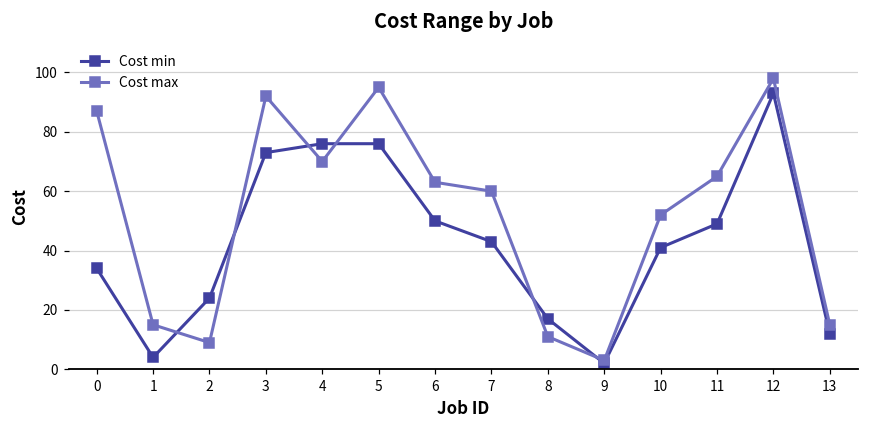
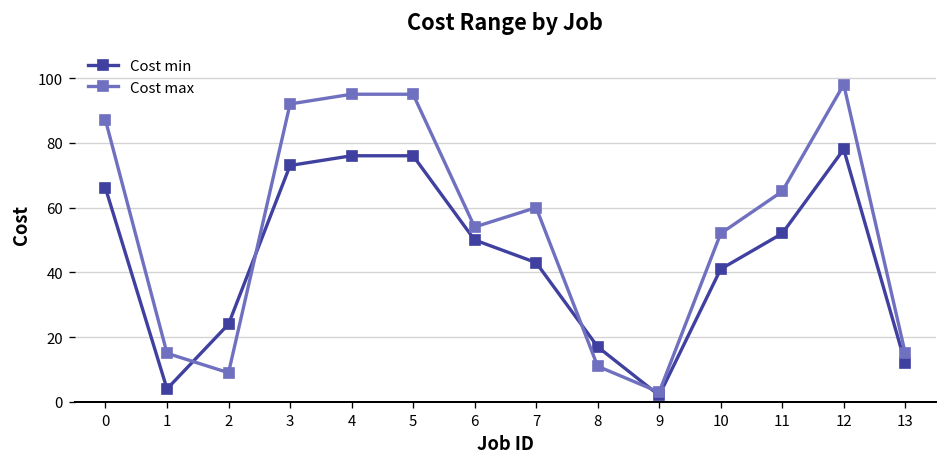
  {
    "Cost min": {
-     "0": 34,
+     "0": 66,
      "1": 4,
      "2": 24,
      "3": 73,
      "4": 76,
      "5": 76,
      "6": 50,
      "7": 43,
      "8": 17,
      "9": 2,
      "10": 41,
-     "11": 49,
-     "12": 93,
+     "11": 52,
+     "12": 78,
      "13": 12
    },
    "Cost max": {
      "0": 87,
      "1": 15,
      "2": 9,
      "3": 92,
-     "4": 70,
+     "4": 95,
      "5": 95,
-     "6": 63,
+     "6": 54,
      "7": 60,
      "8": 11,
      "9": 3,
      "10": 52,
      "11": 65,
      "12": 98,
      "13": 15
    }
  }
